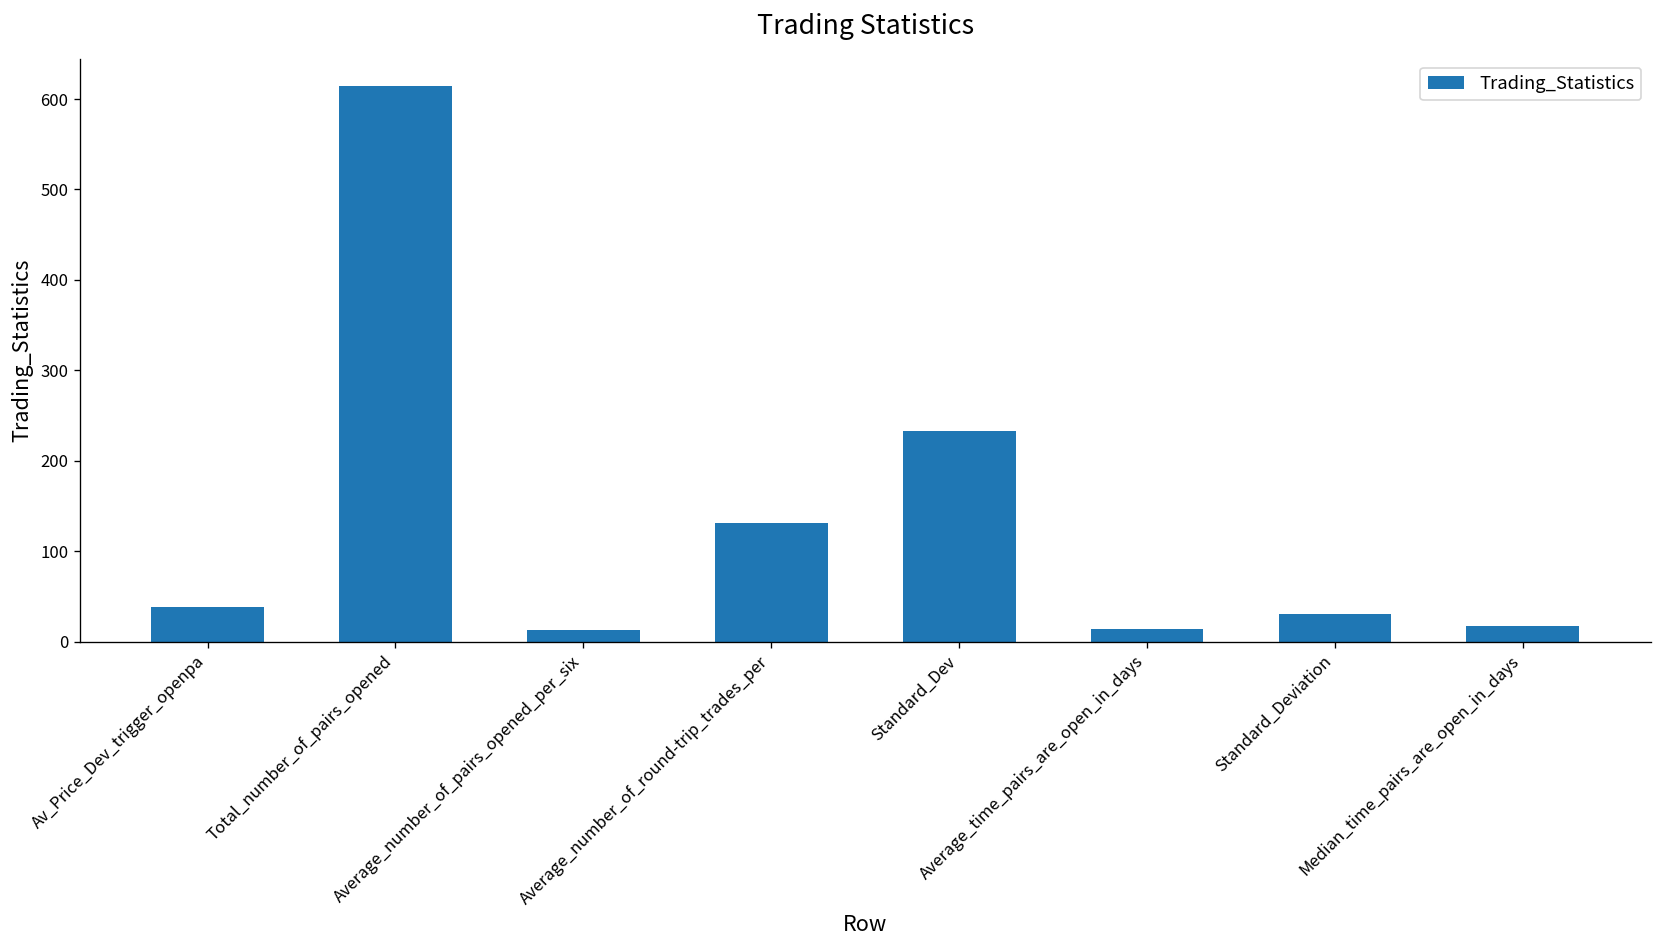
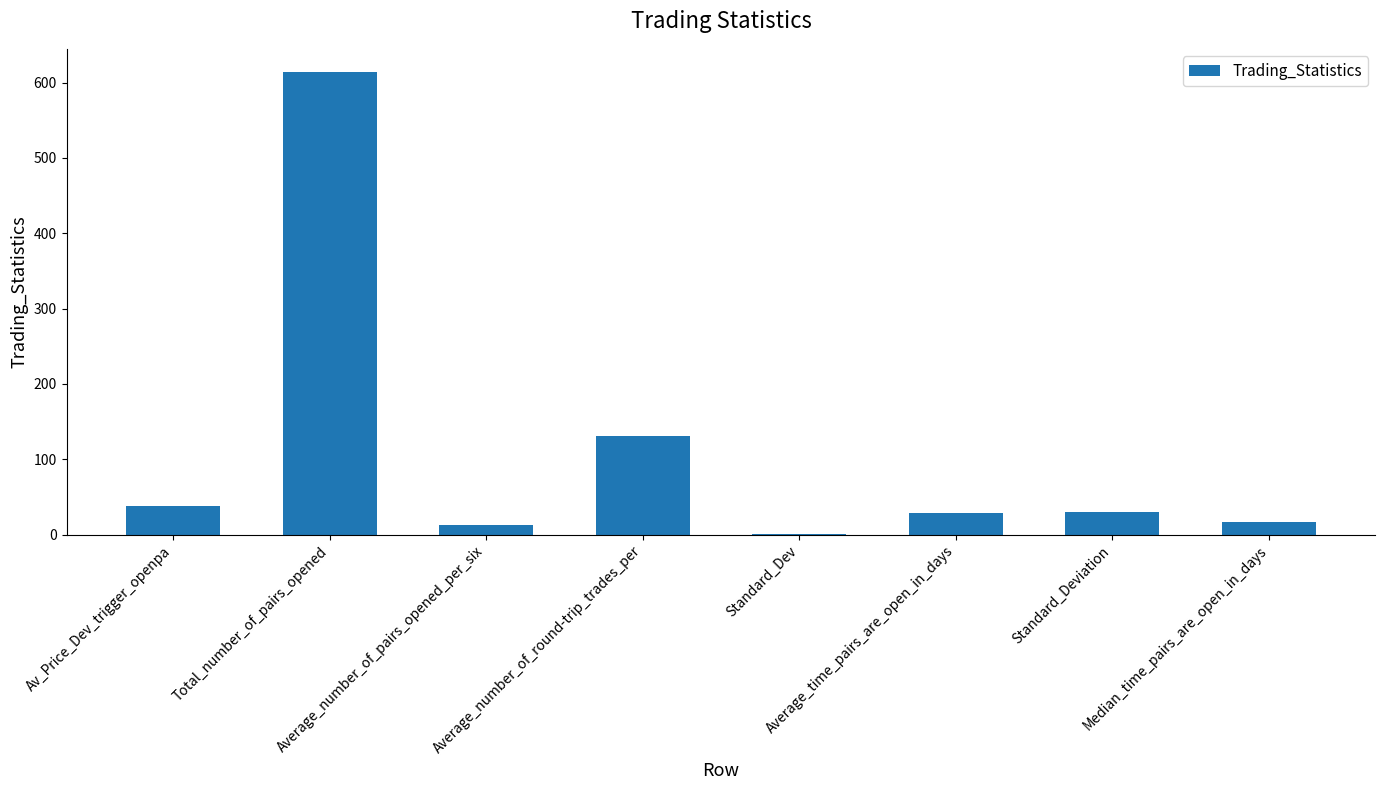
  {
    "Av_Price_Dev_trigger_openpa": 40,
    "Total_number_of_pairs_opened": 610,
    "Average_number_of_pairs_opened_per_six": 10,
    "Average_number_of_round-trip_trades_per": 130,
-   "Standard_Dev": 230,
-   "Average_time_pairs_are_open_in_days": 10,
+   "Standard_Dev": 0,
+   "Average_time_pairs_are_open_in_days": 30,
    "Standard_Deviation": 30,
    "Median_time_pairs_are_open_in_days": 20
  }
